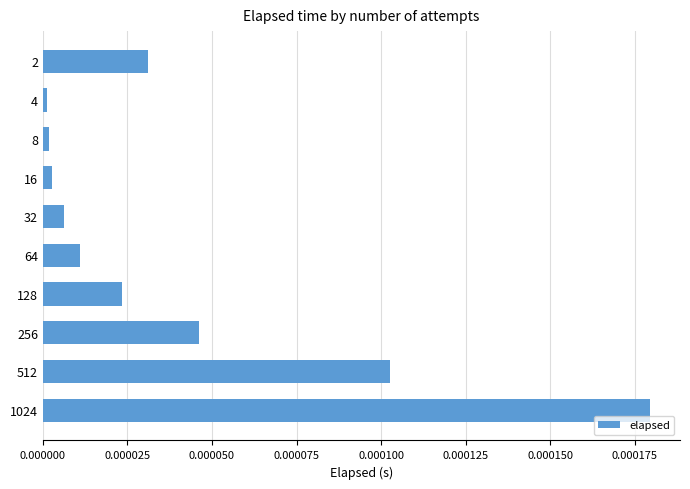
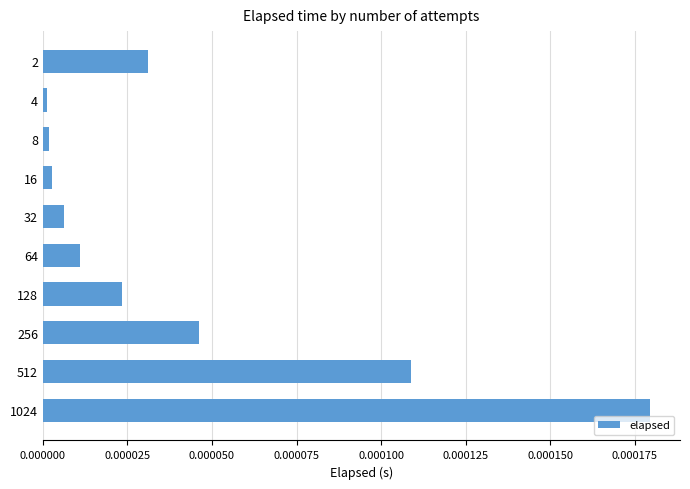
  {
    "2": 0.000031,
    "4": 0.000001,
    "8": 0.000002,
    "16": 0.000003,
    "32": 0.000006,
    "64": 0.000011,
    "128": 0.000023,
    "256": 0.000046,
-   "512": 0.000103,
+   "512": 0.000109,
    "1024": 0.000179
  }
